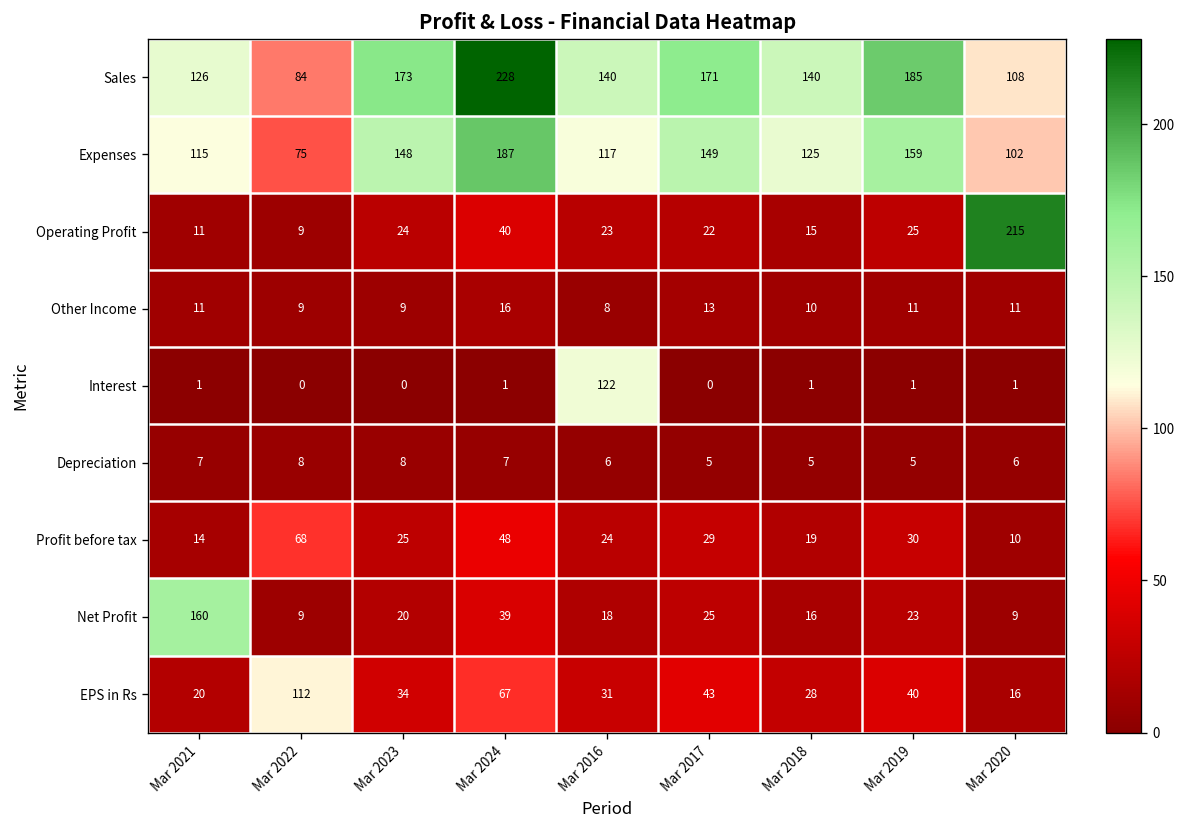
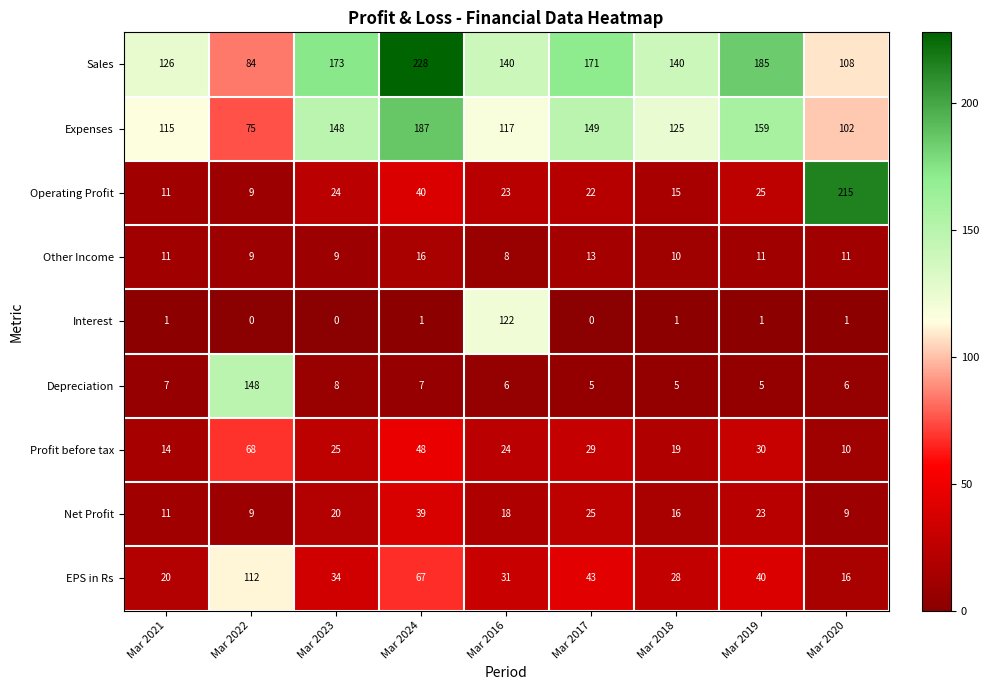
  {
    "Sales": {
      "Mar 2021": 126,
      "Mar 2022": 84,
      "Mar 2023": 173,
      "Mar 2024": 228,
      "Mar 2016": 140,
      "Mar 2017": 171,
      "Mar 2018": 140,
      "Mar 2019": 185,
      "Mar 2020": 108
    },
    "Expenses": {
      "Mar 2021": 115,
      "Mar 2022": 75,
      "Mar 2023": 148,
      "Mar 2024": 187,
      "Mar 2016": 117,
      "Mar 2017": 149,
      "Mar 2018": 125,
      "Mar 2019": 159,
      "Mar 2020": 102
    },
    "Operating Profit": {
      "Mar 2021": 11,
      "Mar 2022": 9,
      "Mar 2023": 24,
      "Mar 2024": 40,
      "Mar 2016": 23,
      "Mar 2017": 22,
      "Mar 2018": 15,
      "Mar 2019": 25,
      "Mar 2020": 215
    },
    "Other Income": {
      "Mar 2021": 11,
      "Mar 2022": 9,
      "Mar 2023": 9,
      "Mar 2024": 16,
      "Mar 2016": 8,
      "Mar 2017": 13,
      "Mar 2018": 10,
      "Mar 2019": 11,
      "Mar 2020": 11
    },
    "Interest": {
      "Mar 2021": 1,
      "Mar 2022": 0,
      "Mar 2023": 0,
      "Mar 2024": 1,
      "Mar 2016": 122,
      "Mar 2017": 0,
      "Mar 2018": 1,
      "Mar 2019": 1,
      "Mar 2020": 1
    },
    "Depreciation": {
      "Mar 2021": 7,
-     "Mar 2022": 8,
+     "Mar 2022": 148,
      "Mar 2023": 8,
      "Mar 2024": 7,
      "Mar 2016": 6,
      "Mar 2017": 5,
      "Mar 2018": 5,
      "Mar 2019": 5,
      "Mar 2020": 6
    },
    "Profit before tax": {
      "Mar 2021": 14,
      "Mar 2022": 68,
      "Mar 2023": 25,
      "Mar 2024": 48,
      "Mar 2016": 24,
      "Mar 2017": 29,
      "Mar 2018": 19,
      "Mar 2019": 30,
      "Mar 2020": 10
    },
    "Net Profit": {
-     "Mar 2021": 160,
+     "Mar 2021": 11,
      "Mar 2022": 9,
      "Mar 2023": 20,
      "Mar 2024": 39,
      "Mar 2016": 18,
      "Mar 2017": 25,
      "Mar 2018": 16,
      "Mar 2019": 23,
      "Mar 2020": 9
    },
    "EPS in Rs": {
      "Mar 2021": 20,
      "Mar 2022": 112,
      "Mar 2023": 34,
      "Mar 2024": 67,
      "Mar 2016": 31,
      "Mar 2017": 43,
      "Mar 2018": 28,
      "Mar 2019": 40,
      "Mar 2020": 16
    }
  }
